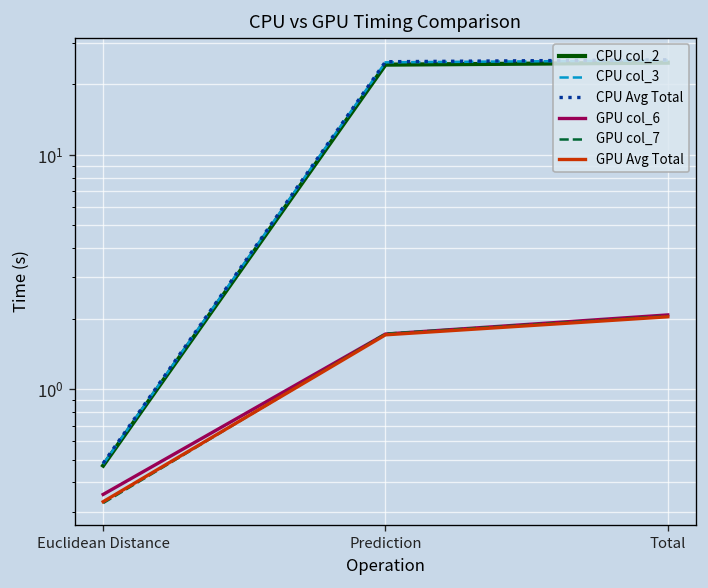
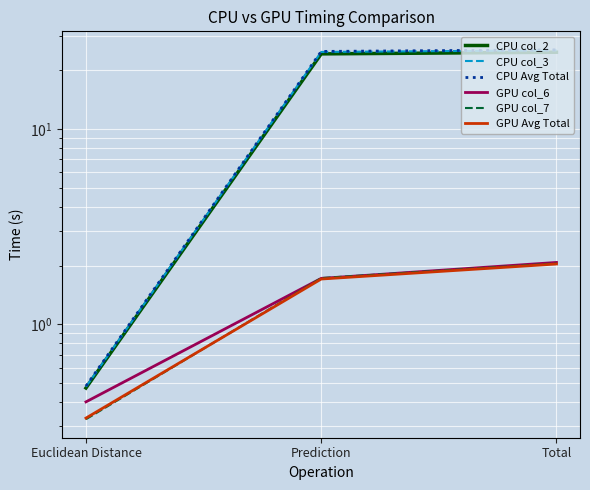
  {
    "GPU col_6": {
-     "Euclidean Distance": 0.36
+     "Euclidean Distance": 0.40
    }
  }
